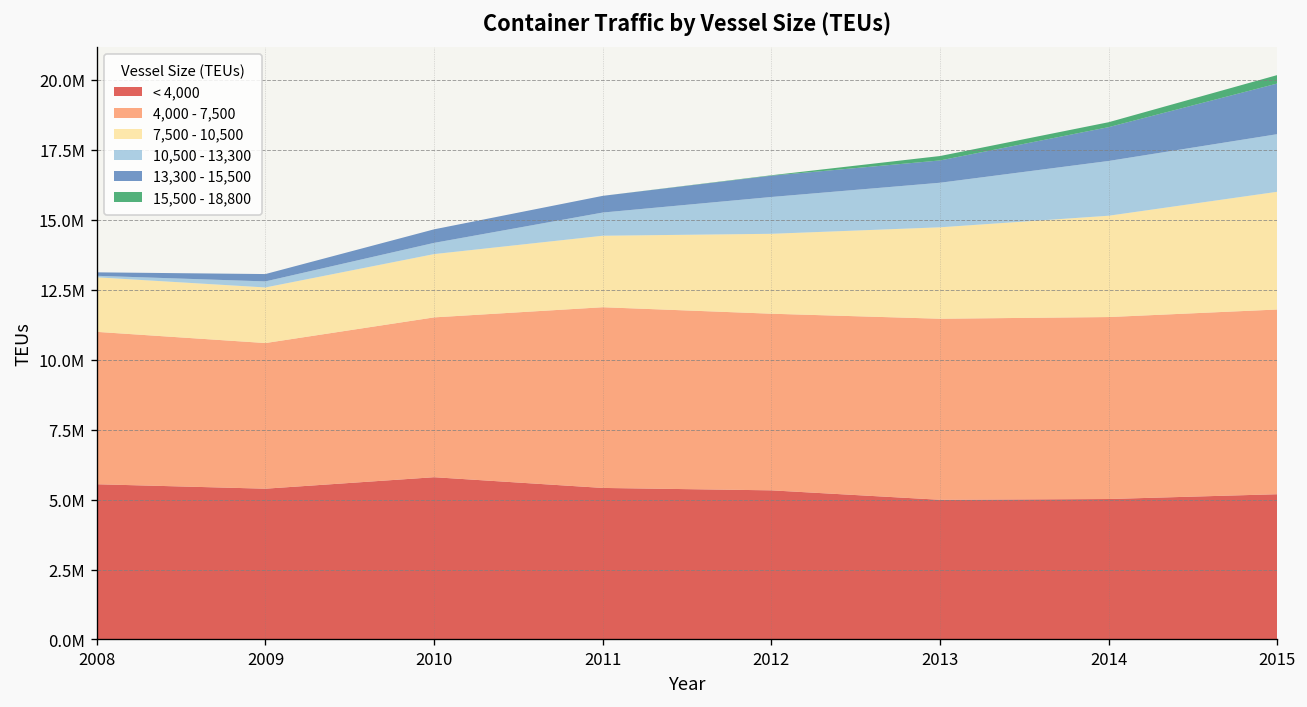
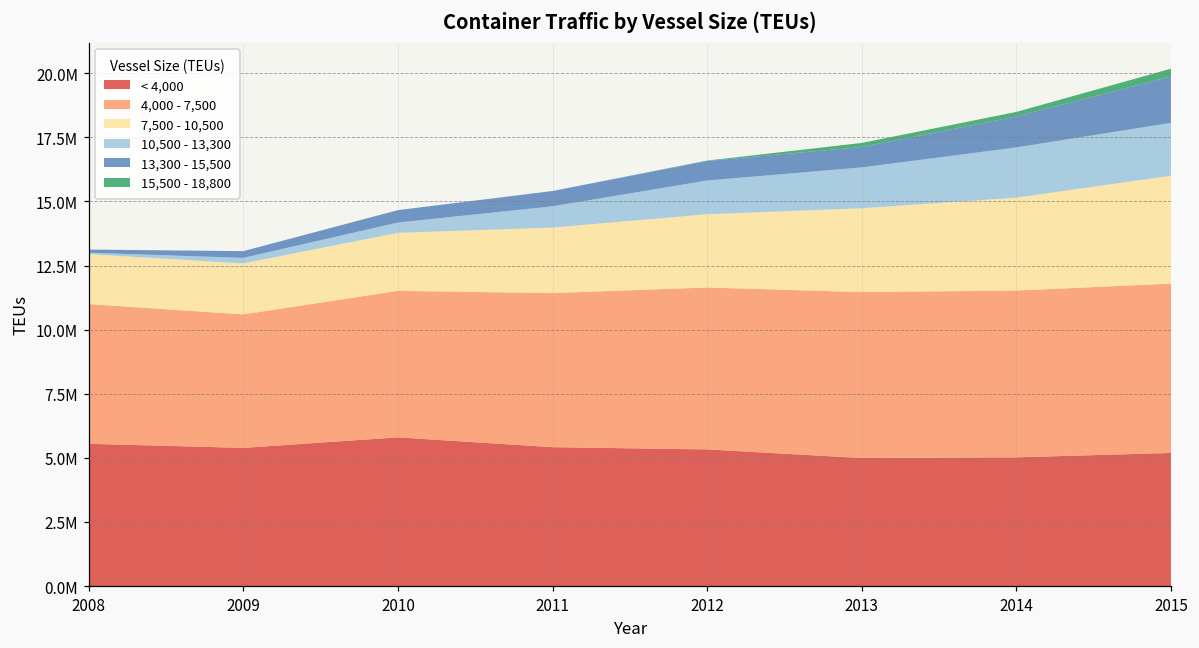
  {
    "< 4,000": {
      "2008": 5500000,
      "2009": 5400000,
      "2010": 5800000,
      "2011": 5400000,
      "2012": 5300000,
      "2013": 5000000,
      "2014": 5000000,
      "2015": 5200000
    },
    "4,000 - 7,500": {
      "2008": 5400000,
      "2009": 5200000,
      "2010": 5700000,
-     "2011": 6500000,
+     "2011": 6000000,
      "2012": 6300000,
      "2013": 6500000,
      "2014": 6500000,
      "2015": 6600000
    },
    "7,500 - 10,500": {
      "2009": 2000000,
      "2010": 2300000,
      "2011": 2600000,
      "2012": 2900000,
      "2013": 3300000,
      "2014": 3600000,
      "2015": 4200000
    },
    "10,500 - 13,300": {
      "2009": 200000,
      "2010": 400000,
      "2011": 800000,
      "2012": 1300000,
      "2013": 1600000,
      "2014": 2000000,
      "2015": 2100000
    },
    "13,300 - 15,500": {
      "2013": 800000,
      "2014": 1200000,
      "2015": 1800000
    },
    "15,500 - 18,800": {
      "2013": 200000,
      "2014": 200000,
      "2015": 300000
    }
  }
